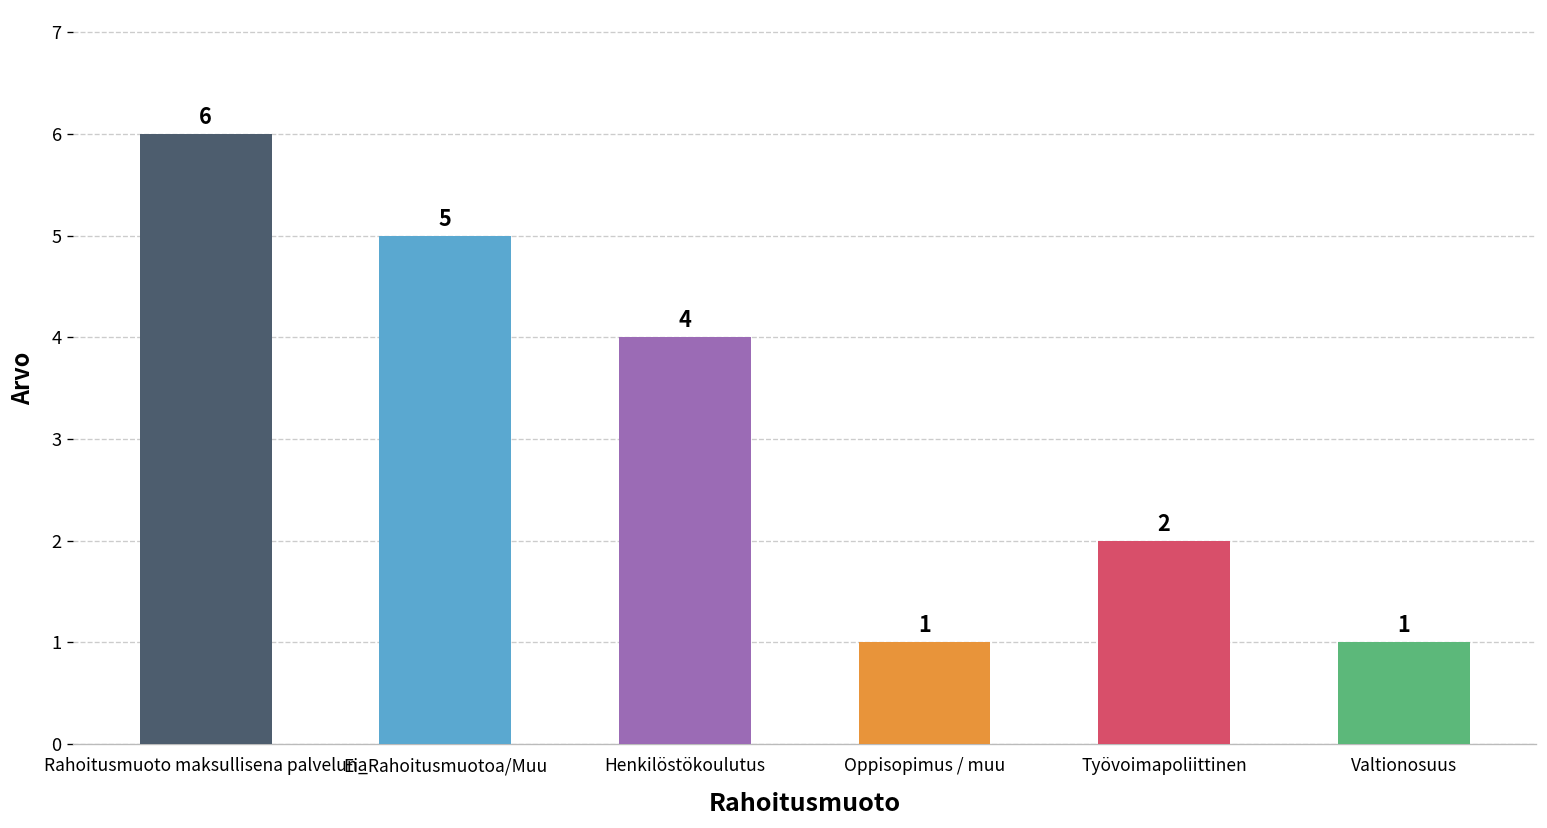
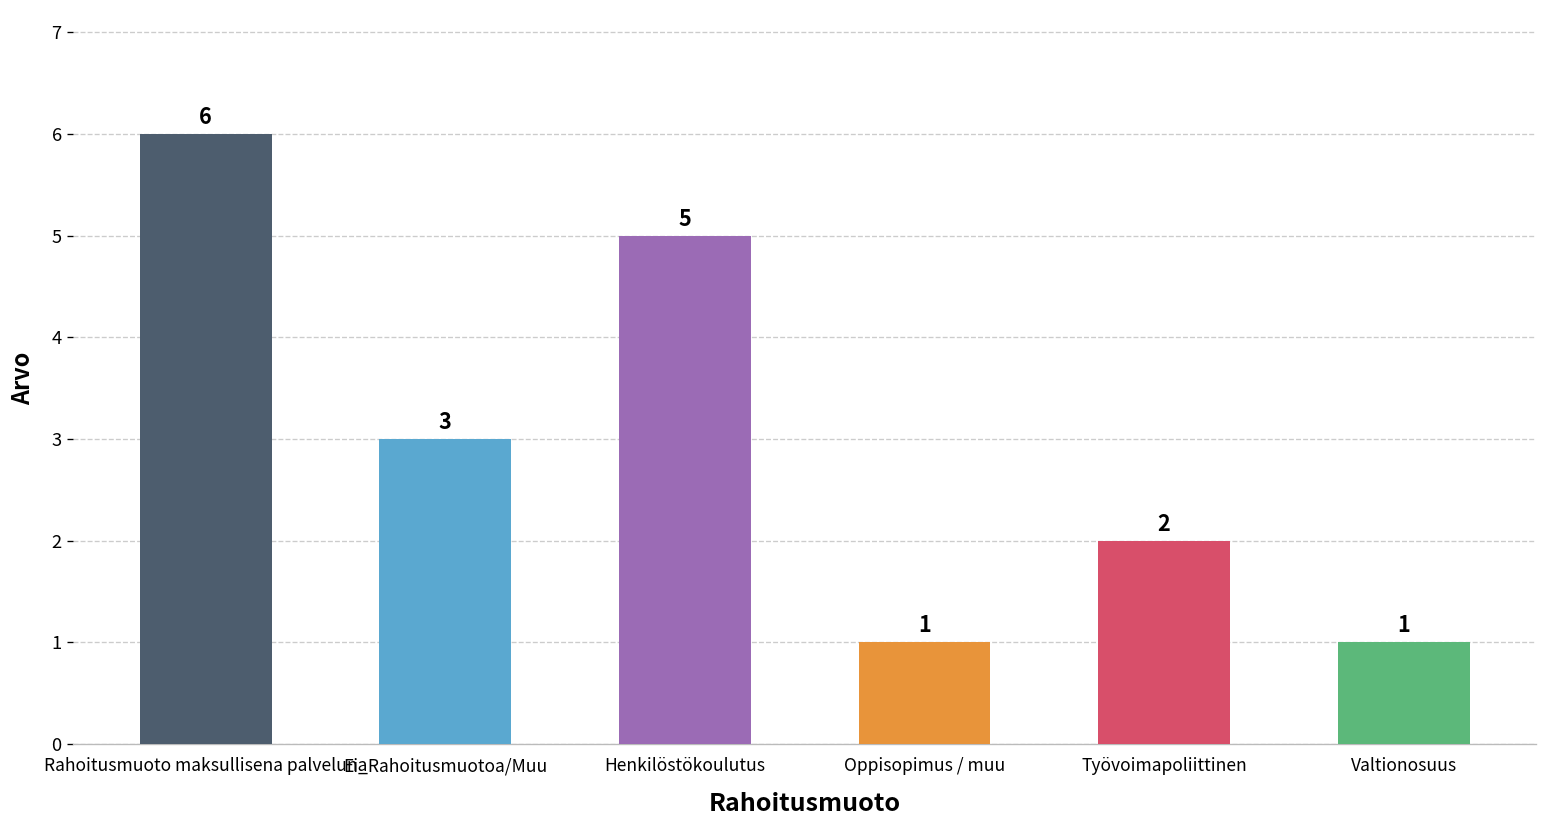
  {
    "Rahoitusmuoto maksullisena palveluna": 6,
-   "Ei_Rahoitusmuotoa/Muu": 5,
-   "Henkilöstökoulutus": 4,
+   "Ei_Rahoitusmuotoa/Muu": 3,
+   "Henkilöstökoulutus": 5,
    "Oppisopimus / muu": 1,
    "Työvoimapoliittinen": 2,
    "Valtionosuus": 1
  }
